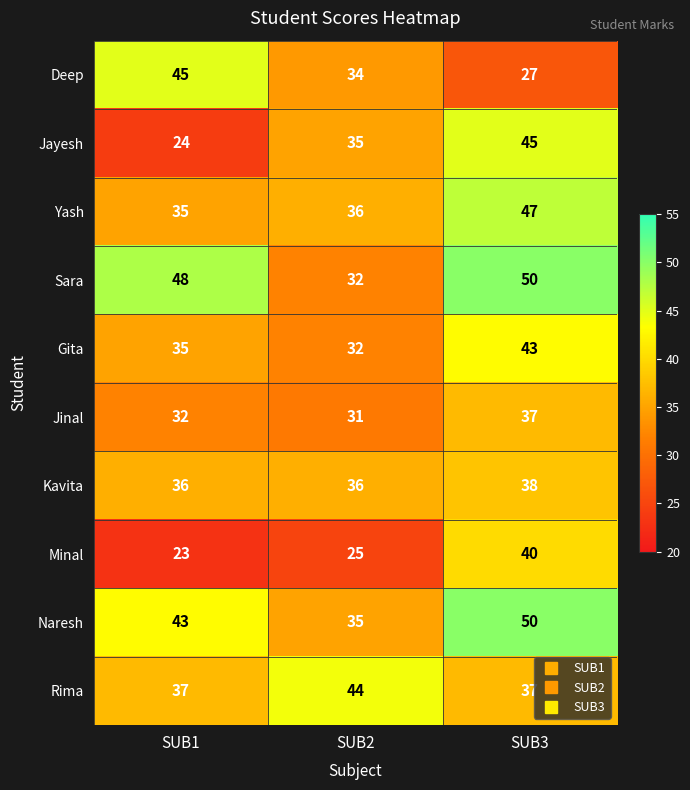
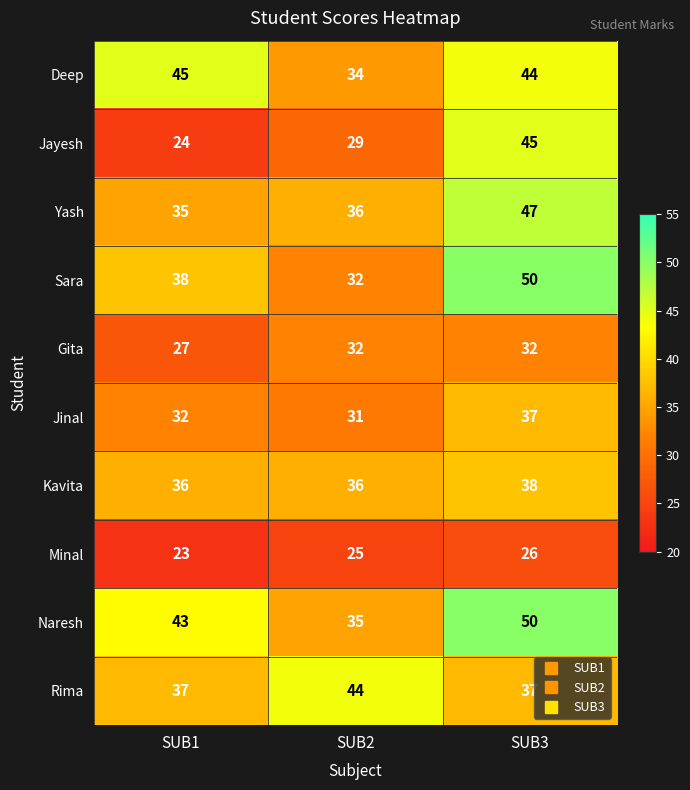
  {
    "Deep": {
      "SUB1": 45,
      "SUB2": 34,
-     "SUB3": 27
+     "SUB3": 44
    },
    "Jayesh": {
      "SUB1": 24,
-     "SUB2": 35,
+     "SUB2": 29,
      "SUB3": 45
    },
    "Yash": {
      "SUB1": 35,
      "SUB2": 36,
      "SUB3": 47
    },
    "Sara": {
-     "SUB1": 48,
+     "SUB1": 38,
      "SUB2": 32,
      "SUB3": 50
    },
    "Gita": {
-     "SUB1": 35,
+     "SUB1": 27,
      "SUB2": 32,
-     "SUB3": 43
+     "SUB3": 32
    },
    "Jinal": {
      "SUB1": 32,
      "SUB2": 31,
      "SUB3": 37
    },
    "Kavita": {
      "SUB1": 36,
      "SUB2": 36,
      "SUB3": 38
    },
    "Minal": {
      "SUB1": 23,
      "SUB2": 25,
-     "SUB3": 40
+     "SUB3": 26
    },
    "Naresh": {
      "SUB1": 43,
      "SUB2": 35,
      "SUB3": 50
    },
    "Rima": {
      "SUB1": 37,
      "SUB2": 44
    }
  }
